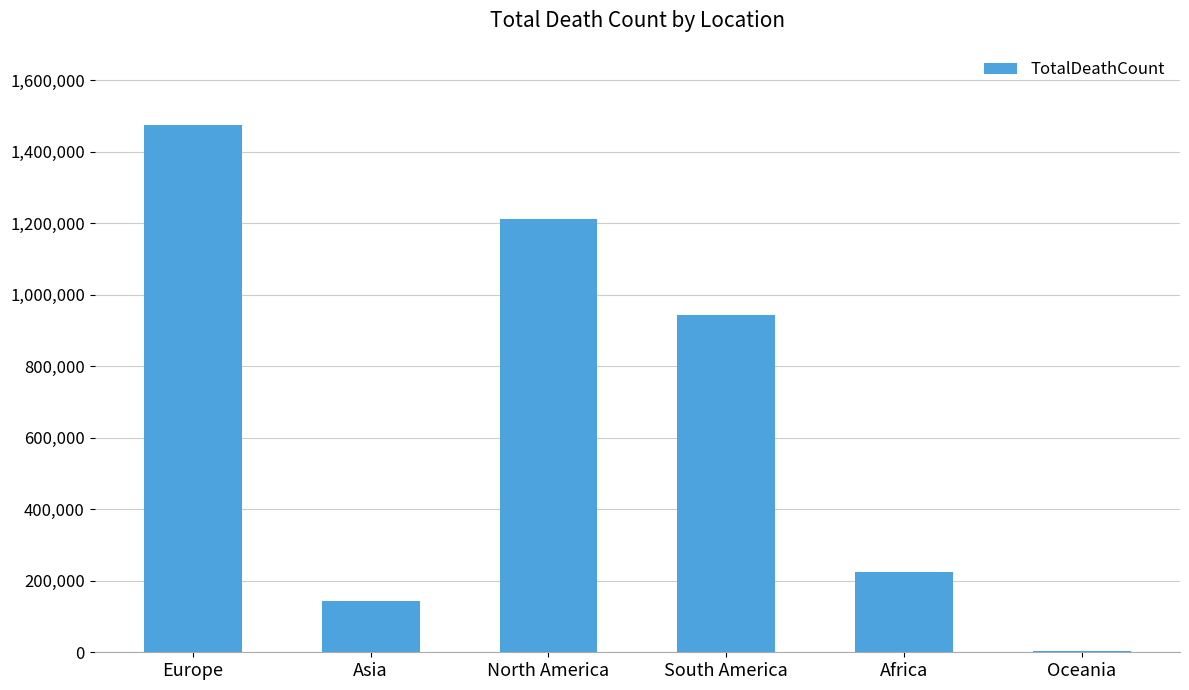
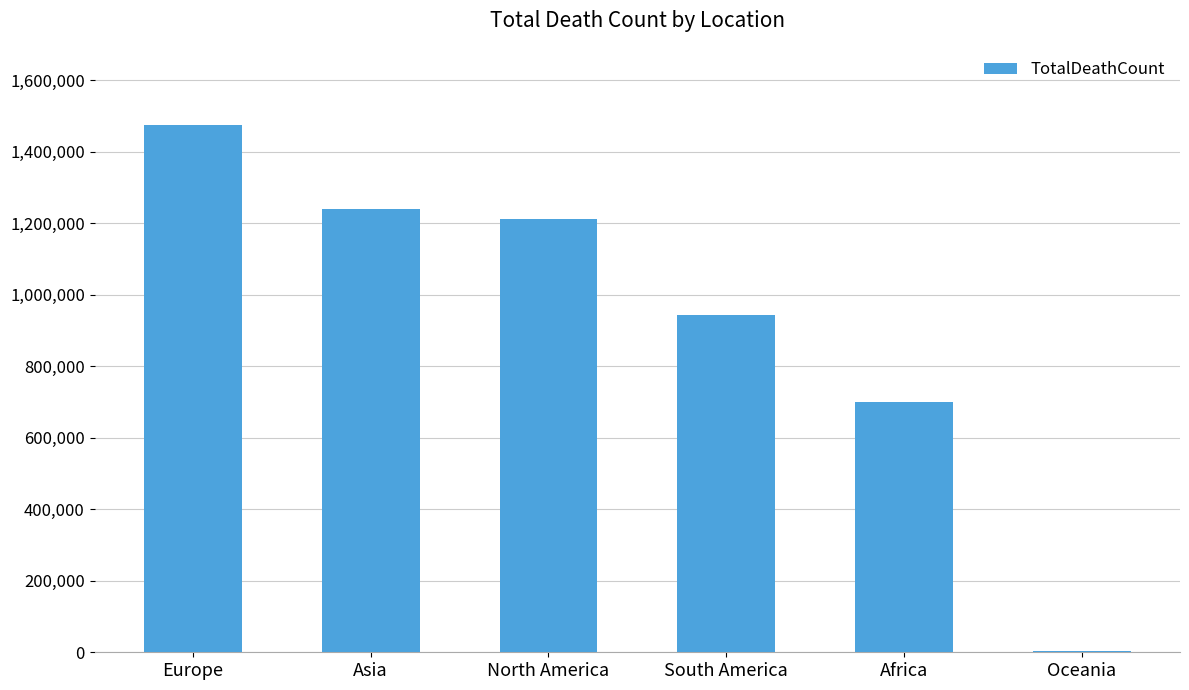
  {
    "Europe": "1,470,000",
-   "Asia": "140,000",
+   "Asia": "1,240,000",
    "North America": "1,210,000",
    "South America": "940,000",
-   "Africa": "220,000"
+   "Africa": "700,000"
  }
